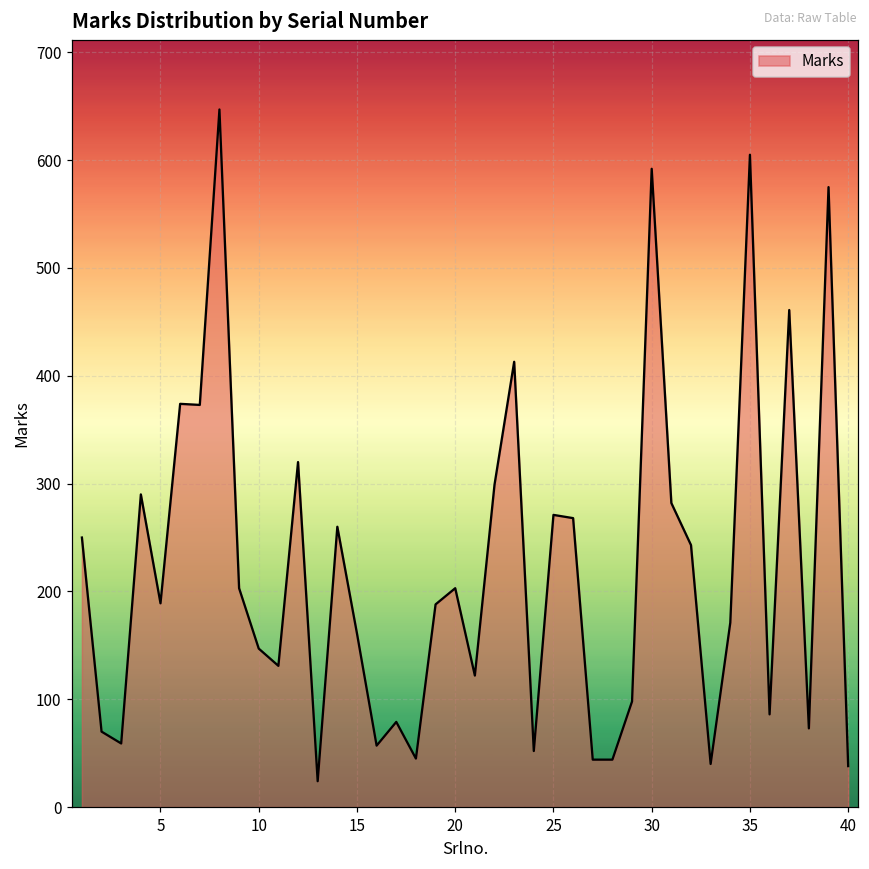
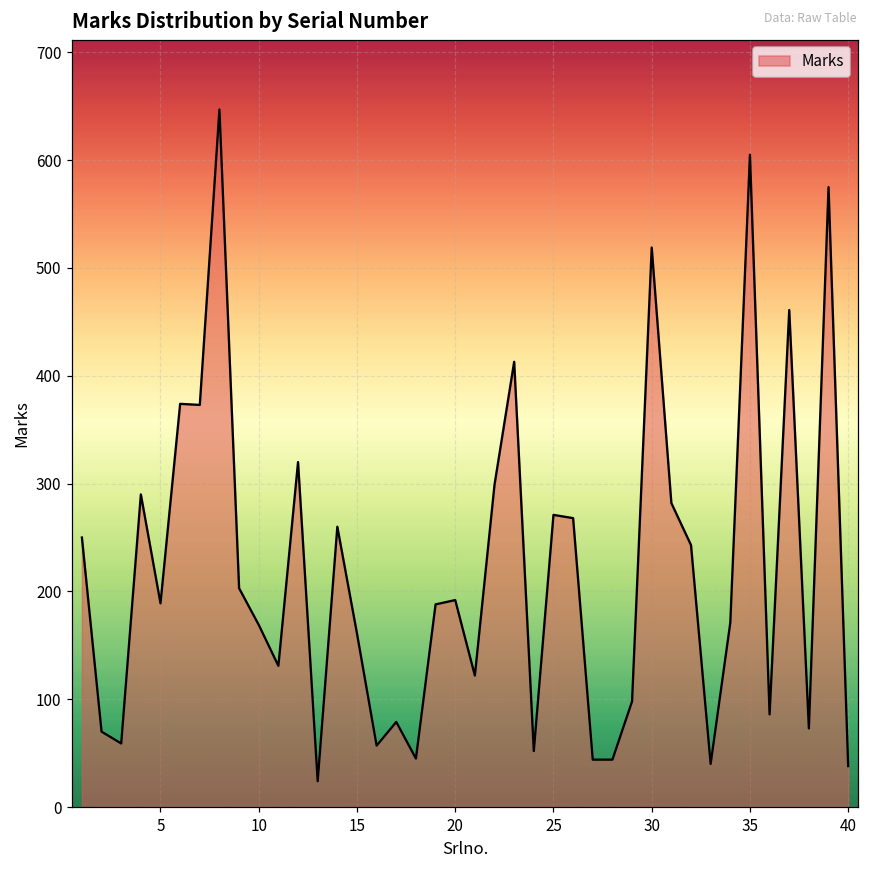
  {
    "5": 190,
-   "10": 150,
+   "10": 170,
    "15": 160,
-   "20": 200,
+   "20": 190,
    "25": 270,
-   "30": 590,
+   "30": 520,
    "35": 610,
    "40": 40
  }
